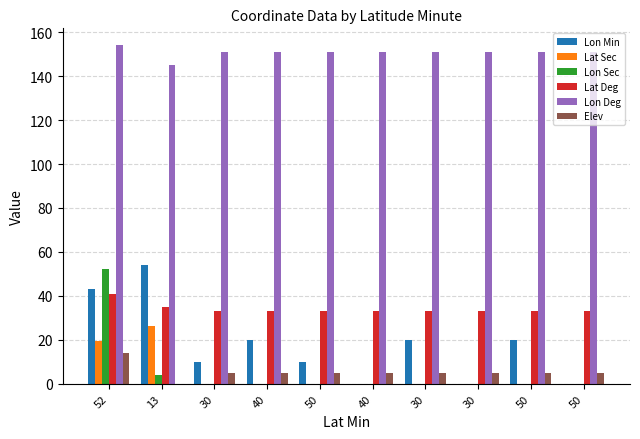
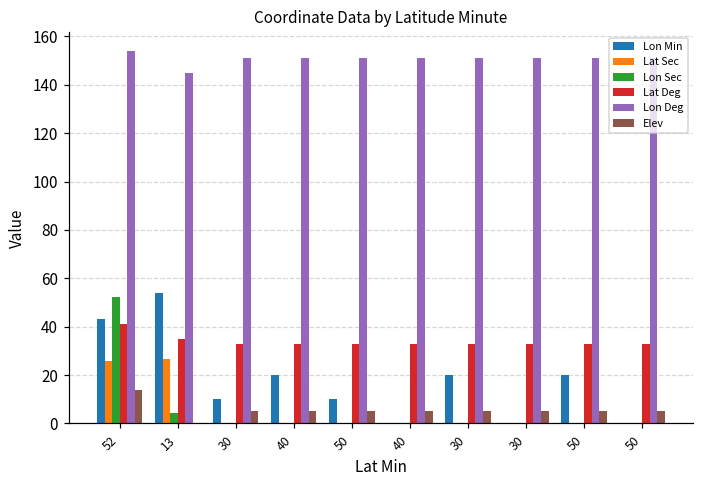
  {
    "Lon Min": {
      "52": 43,
      "13": 54
    },
    "Lat Sec": {
-     "52": 20,
+     "52": 26,
      "13": 26
    },
    "Lon Sec": {
      "52": 52,
      "13": 4
    },
    "Lat Deg": {
      "52": 41,
      "13": 35
    },
    "Lon Deg": {
      "52": 154,
      "13": 145
    },
    "Elev": {
      "52": 14,
      "13": 0
    }
  }
